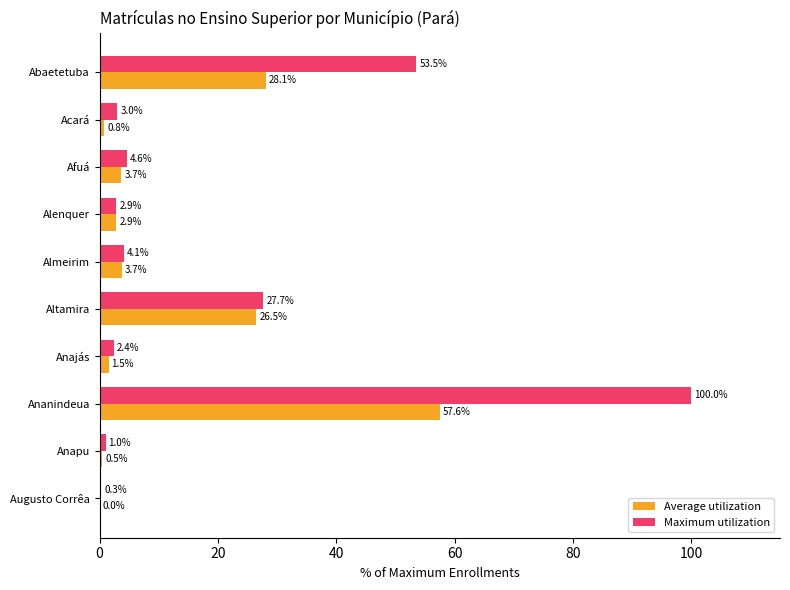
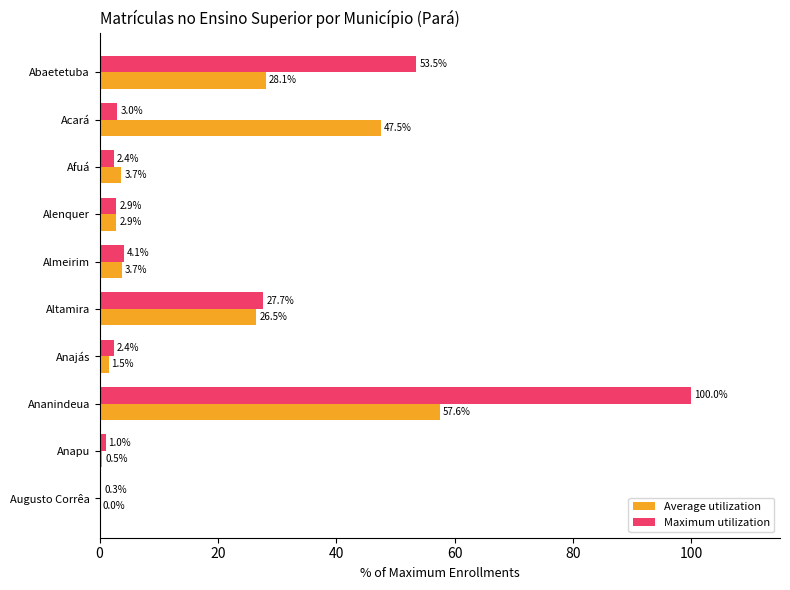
  {
    "Average utilization": {
      "Abaetetuba": "28.1%",
-     "Acará": "0.8%",
+     "Acará": "47.5%",
      "Afuá": "3.7%",
      "Alenquer": "2.9%",
      "Almeirim": "3.7%",
      "Altamira": "26.5%",
      "Anajás": "1.5%",
      "Ananindeua": "57.6%",
      "Anapu": "0.5%",
      "Augusto Corrêa": "0.0%"
    },
    "Maximum utilization": {
      "Abaetetuba": "53.5%",
      "Acará": "3.0%",
-     "Afuá": "4.6%",
+     "Afuá": "2.4%",
      "Alenquer": "2.9%",
      "Almeirim": "4.1%",
      "Altamira": "27.7%",
      "Anajás": "2.4%",
      "Ananindeua": "100.0%",
      "Anapu": "1.0%",
      "Augusto Corrêa": "0.3%"
    }
  }
